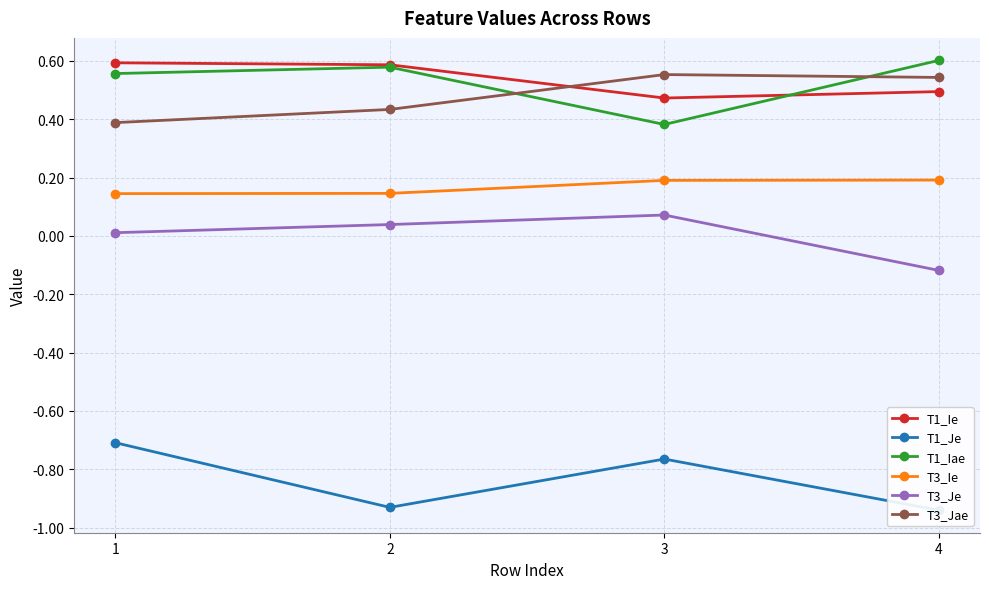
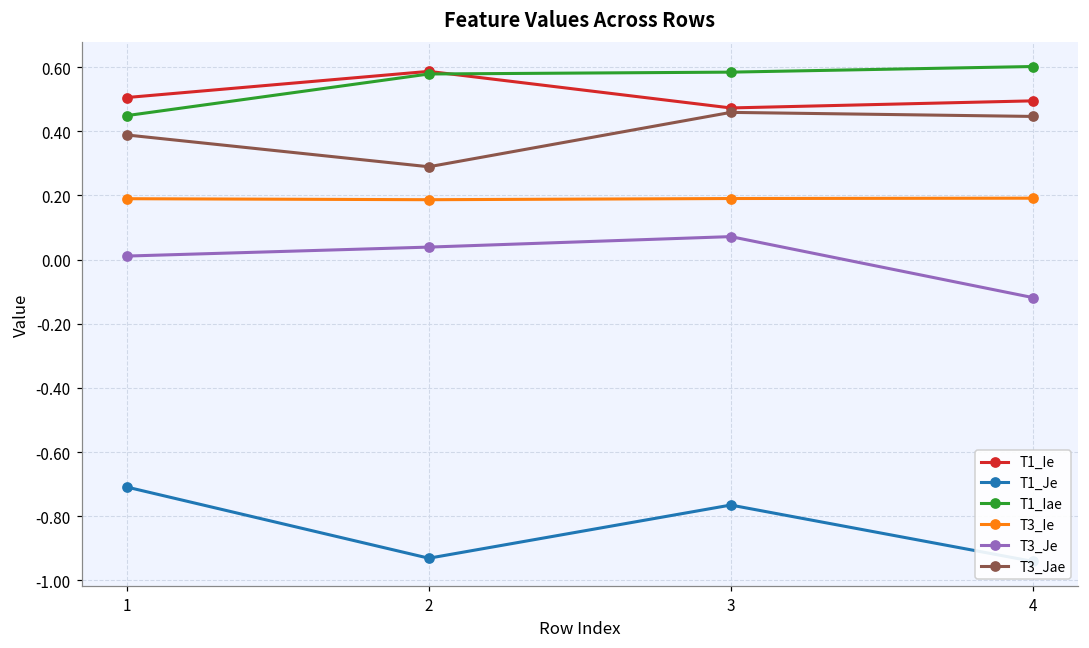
  {
    "T1_Ie": {
-     "1": 0.59,
+     "1": 0.50,
      "3": 0.47,
      "4": 0.49
    },
    "T1_Je": {
      "1": -0.71,
      "2": -0.93,
      "3": -0.77
    },
    "T1_Iae": {
-     "1": 0.56,
-     "3": 0.38,
+     "1": 0.45,
+     "3": 0.58,
      "4": 0.60
    },
    "T3_Ie": {
-     "1": 0.14,
-     "2": 0.15,
+     "1": 0.19,
+     "2": 0.19,
      "3": 0.19,
      "4": 0.19
    },
    "T3_Je": {
      "1": 0.01,
      "2": 0.04,
      "3": 0.07,
      "4": -0.12
    },
    "T3_Jae": {
      "1": 0.39,
-     "2": 0.43,
-     "3": 0.55,
-     "4": 0.54
+     "2": 0.29,
+     "3": 0.46,
+     "4": 0.45
    }
  }
